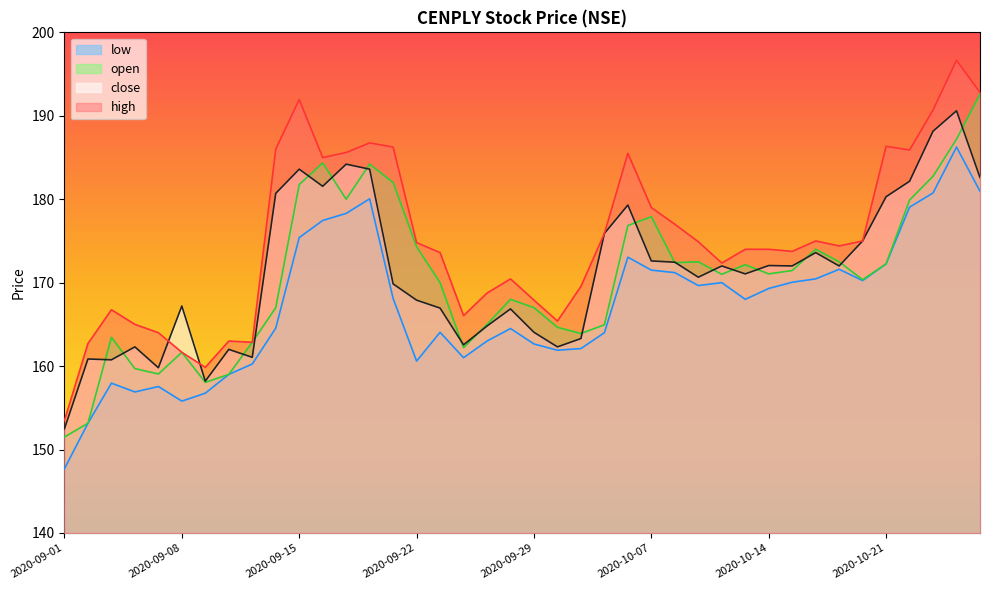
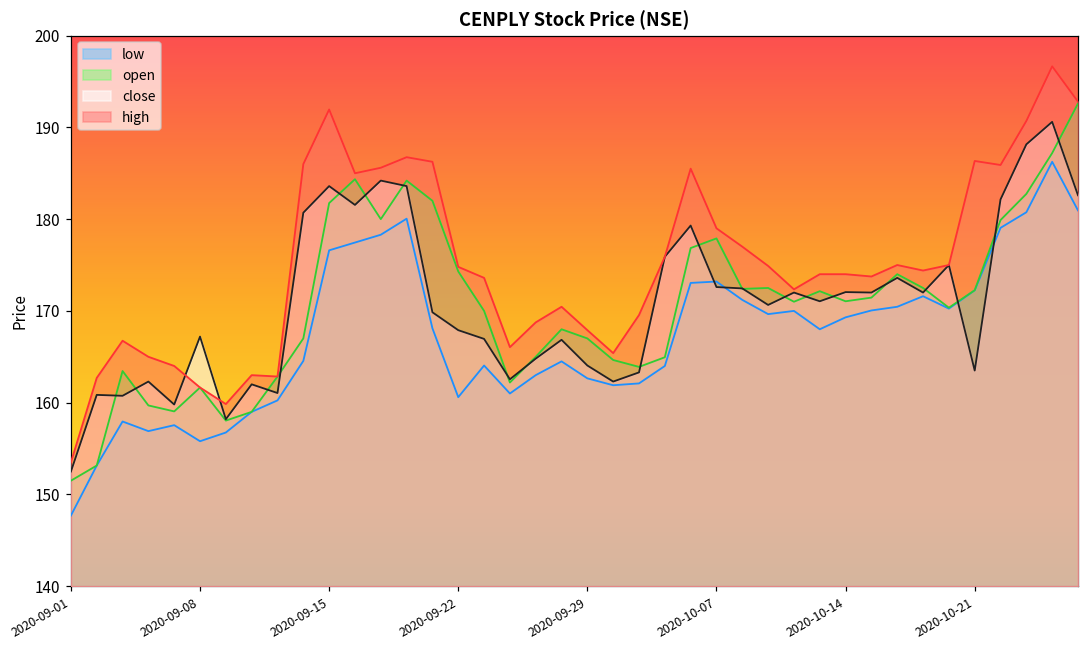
  {
    "low": {
      "2020-09-01": 148,
      "2020-09-08": 156,
-     "2020-09-15": 175,
+     "2020-09-15": 177,
      "2020-09-22": 161,
      "2020-09-29": 163,
-     "2020-10-07": 172,
+     "2020-10-07": 173,
      "2020-10-14": 169
    },
    "open": {
      "2020-09-01": 152,
      "2020-09-15": 182,
      "2020-09-22": 174,
      "2020-09-29": 167,
      "2020-10-07": 178,
      "2020-10-14": 171
    },
    "close": {
      "2020-09-01": 153,
      "2020-09-08": 167,
      "2020-09-15": 184,
      "2020-09-22": 168,
      "2020-09-29": 164,
      "2020-10-07": 173,
      "2020-10-14": 172,
-     "2020-10-21": 180
+     "2020-10-21": 164
    },
    "high": {
      "2020-09-01": 154,
      "2020-09-15": 192,
      "2020-09-22": 175,
      "2020-09-29": 168,
      "2020-10-07": 179,
      "2020-10-14": 174,
      "2020-10-21": 186
    }
  }
